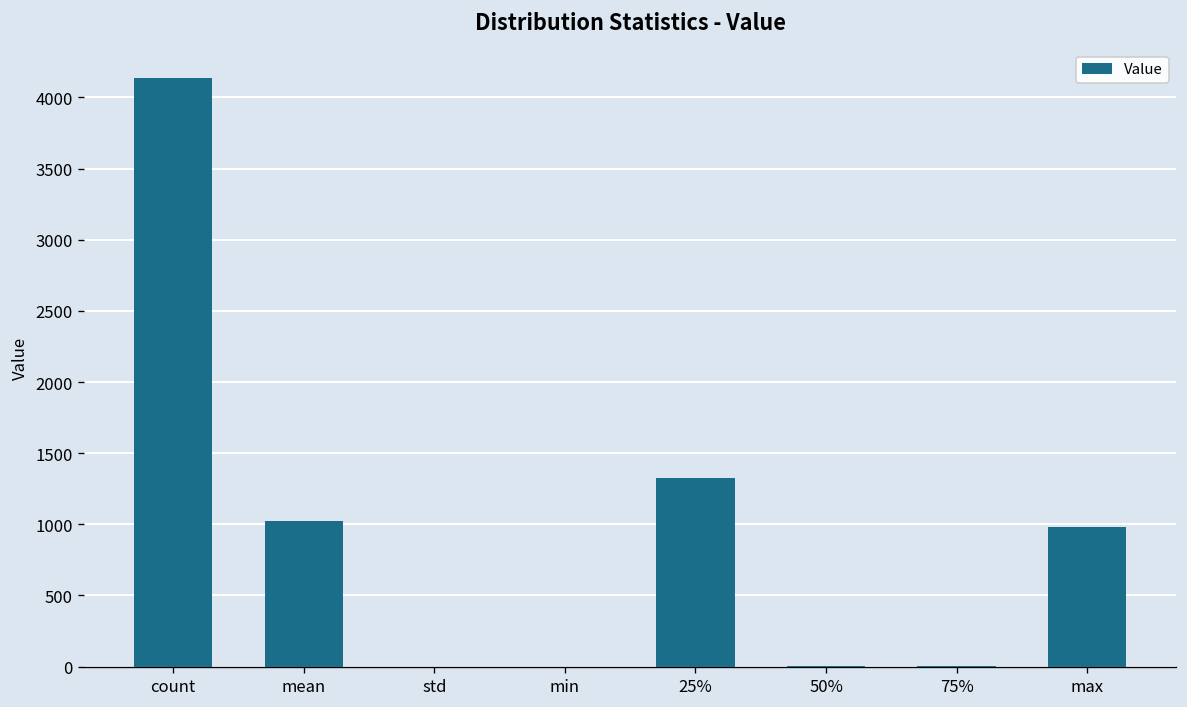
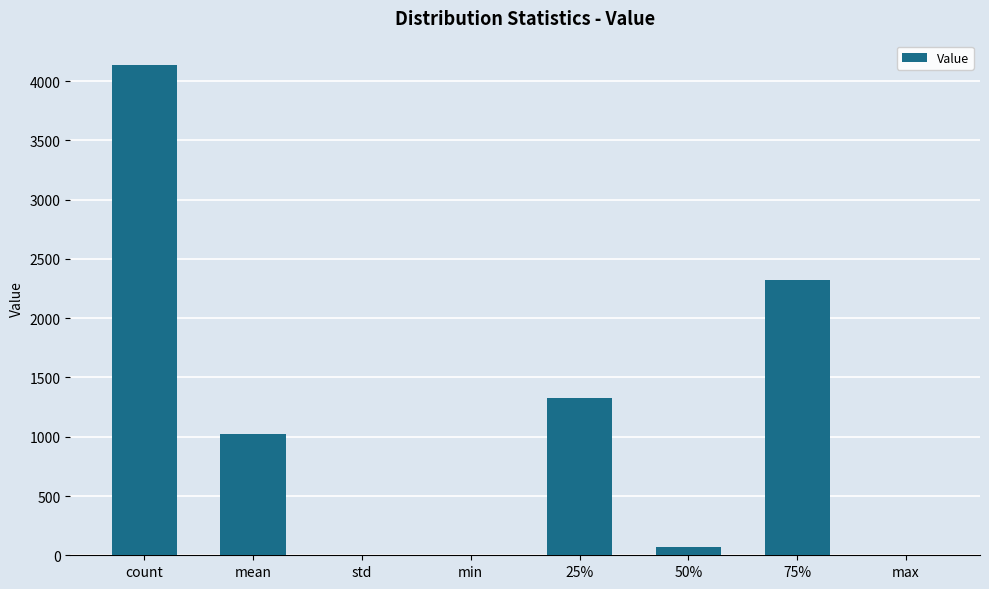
  {
    "count": 4130,
    "mean": 1020,
    "25%": 1330,
-   "50%": 0,
-   "75%": 0,
-   "max": 980
+   "50%": 70,
+   "75%": 2320,
+   "max": 0
  }
